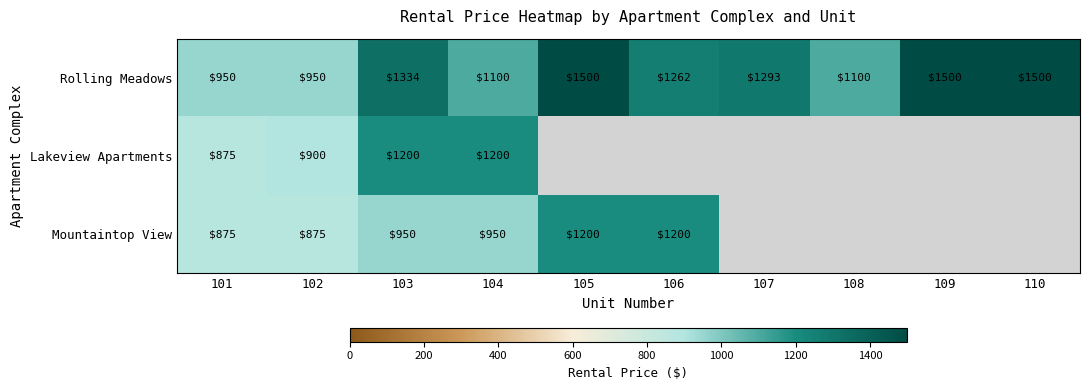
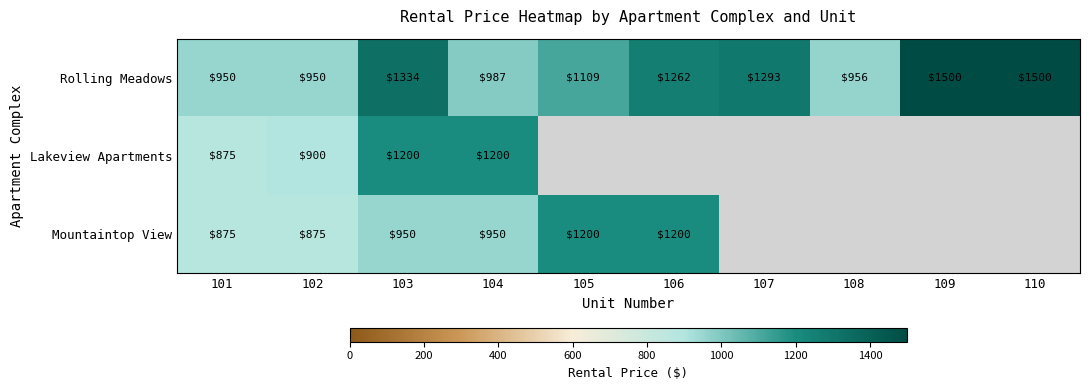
  {
    "Rolling Meadows": {
      "101": "$950",
      "102": "$950",
      "103": "$1334",
-     "104": "$1100",
-     "105": "$1500",
+     "104": "$987",
+     "105": "$1109",
      "106": "$1262",
      "107": "$1293",
-     "108": "$1100",
+     "108": "$956",
      "109": "$1500",
      "110": "$1500"
    },
    "Lakeview Apartments": {
      "101": "$875",
      "102": "$900",
      "103": "$1200",
      "104": "$1200"
    },
    "Mountaintop View": {
      "101": "$875",
      "102": "$875",
      "103": "$950",
      "104": "$950",
      "105": "$1200",
      "106": "$1200"
    }
  }
